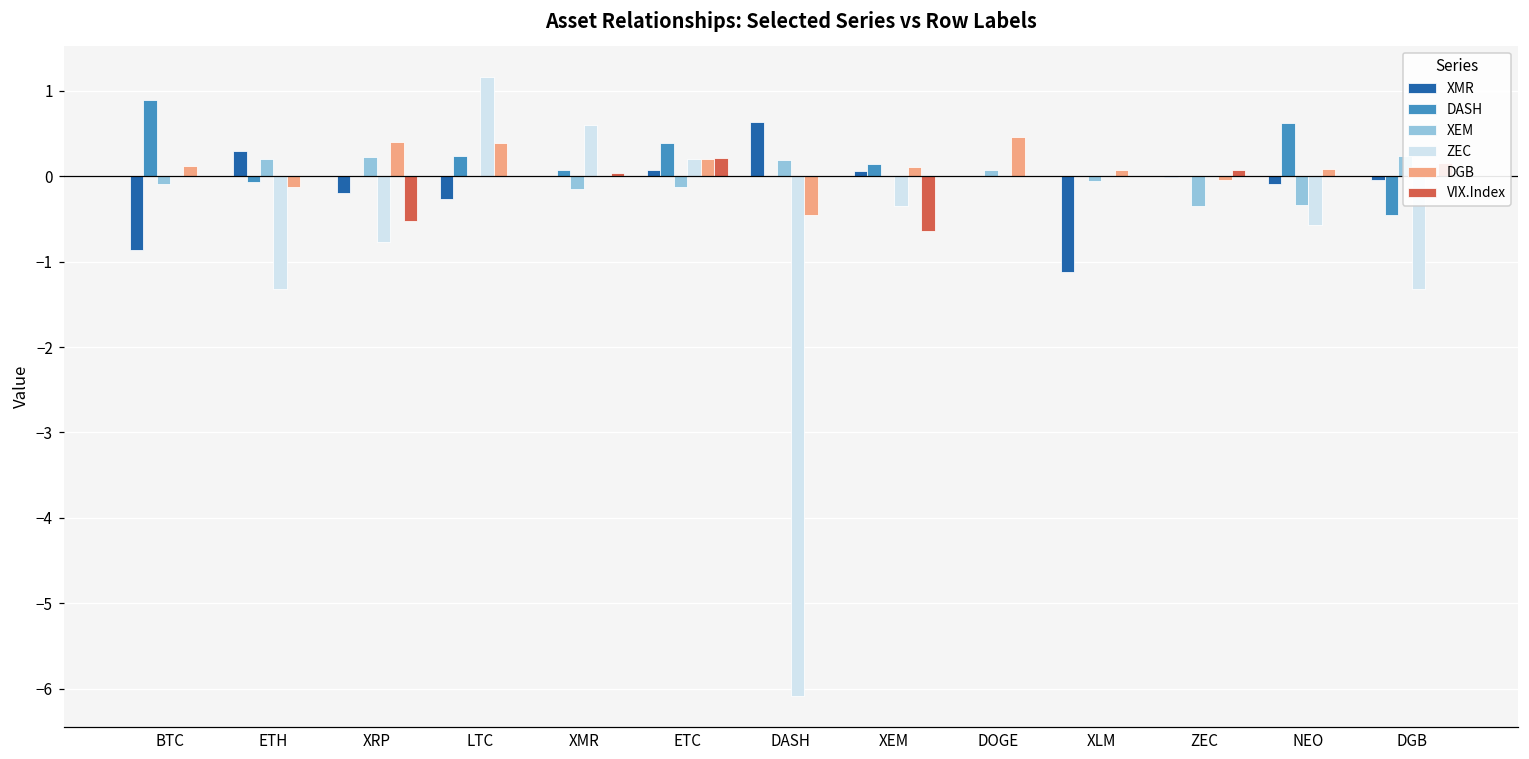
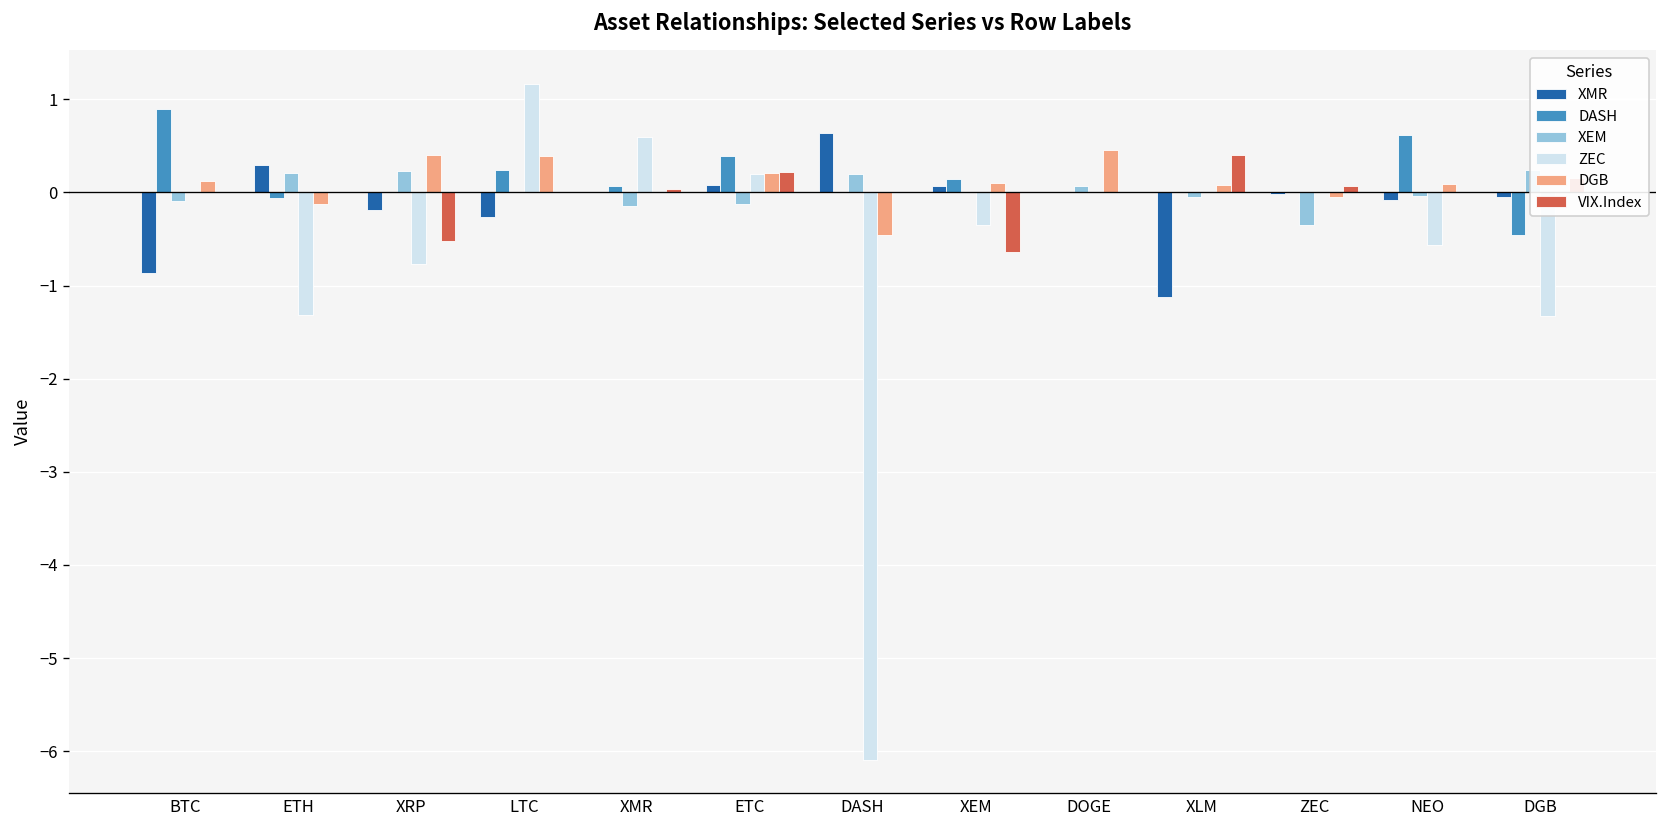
  {
    "XMR": {
      "BTC": -0.9,
      "ETH": 0.3,
      "XRP": -0.2,
      "LTC": -0.3,
      "XMR": 0.0,
      "ETC": 0.1,
      "DASH": 0.6,
      "XEM": 0.1,
      "DOGE": 0.0,
      "XLM": -1.1,
      "NEO": -0.1,
      "DGB": 0.0
    },
    "DASH": {
      "BTC": 0.9,
      "ETH": -0.1,
      "XRP": 0.0,
      "LTC": 0.2,
      "XMR": 0.1,
      "ETC": 0.4,
      "DASH": 0.0,
      "XEM": 0.1,
      "DOGE": 0.0,
      "ZEC": 0.0,
      "NEO": 0.6,
      "DGB": -0.5
    },
    "XEM": {
      "BTC": -0.1,
      "ETH": 0.2,
      "XRP": 0.2,
      "LTC": 0.0,
      "XMR": -0.1,
      "ETC": -0.1,
      "DASH": 0.2,
      "XEM": 0.0,
      "DOGE": 0.1,
      "XLM": -0.1,
      "ZEC": -0.3,
-     "NEO": -0.3
+     "NEO": 0.0
    },
    "ZEC": {
      "BTC": 0.0,
      "ETH": -1.3,
      "XRP": -0.8,
      "LTC": 1.2,
      "XMR": 0.6,
      "ETC": 0.2,
      "DASH": -6.1,
      "XEM": -0.3,
      "DOGE": 0.0,
      "XLM": 0.0,
      "ZEC": 0.0,
      "NEO": -0.6,
      "DGB": -1.3
    },
    "DGB": {
      "BTC": 0.1,
      "ETH": -0.1,
      "XRP": 0.4,
      "LTC": 0.4,
      "XMR": 0.0,
      "ETC": 0.2,
      "DASH": -0.5,
      "XEM": 0.1,
      "DOGE": 0.5,
      "XLM": 0.1,
      "ZEC": 0.0,
      "NEO": 0.1
    },
    "VIX.Index": {
      "BTC": 0.0,
      "ETH": 0.0,
      "XRP": -0.5,
      "LTC": 0.0,
      "XMR": 0.0,
      "ETC": 0.2,
      "DASH": 0.0,
      "XEM": -0.6,
      "DOGE": 0.0,
-     "XLM": 0.0,
+     "XLM": 0.4,
      "ZEC": 0.1,
      "NEO": 0.0
    }
  }
